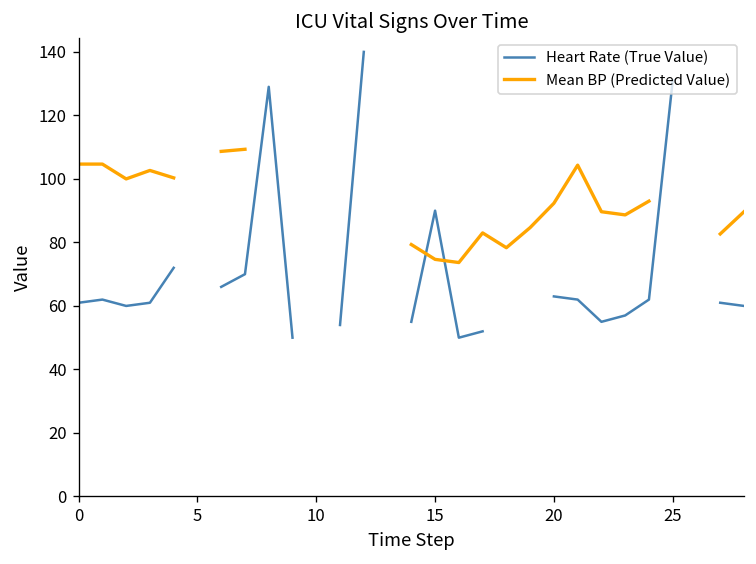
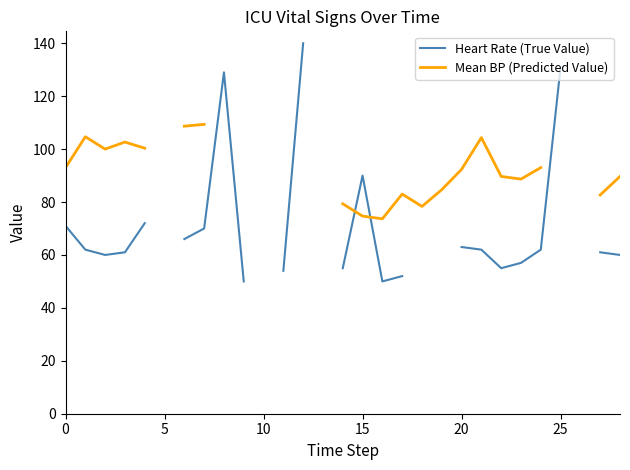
  {
    "Heart Rate (True Value)": {
-     "0": 61,
+     "0": 71,
      "15": 90,
      "20": 63
    },
    "Mean BP (Predicted Value)": {
-     "0": 105,
+     "0": 93,
      "15": 75,
      "20": 92
    }
  }
